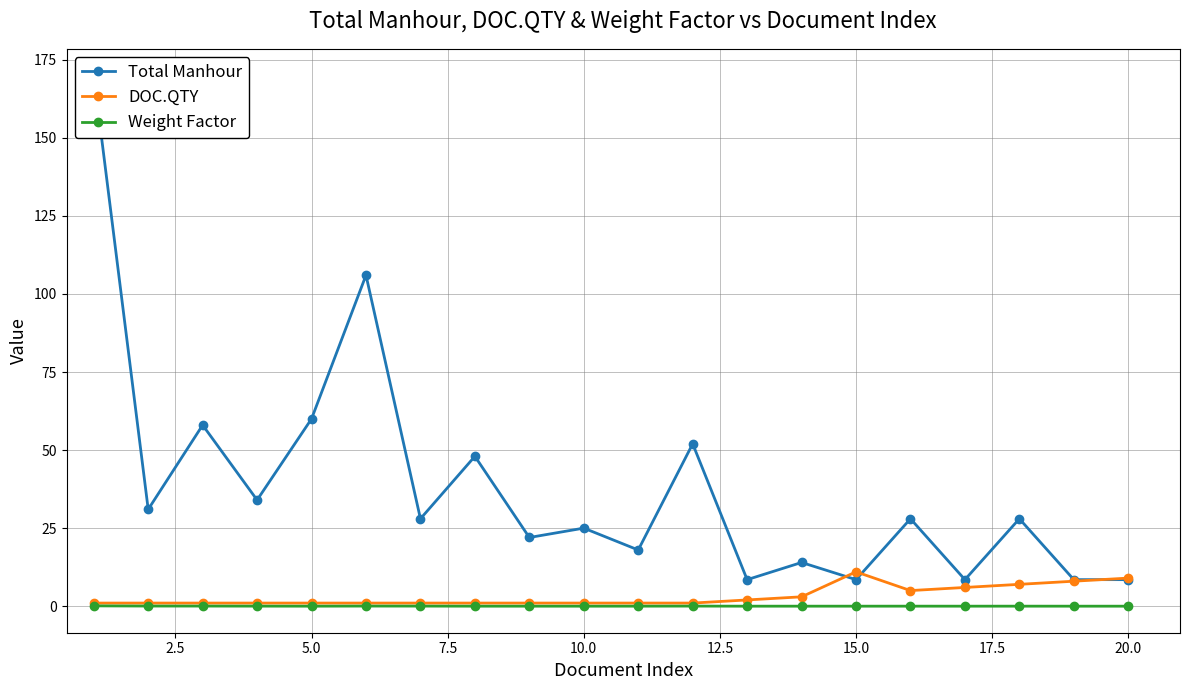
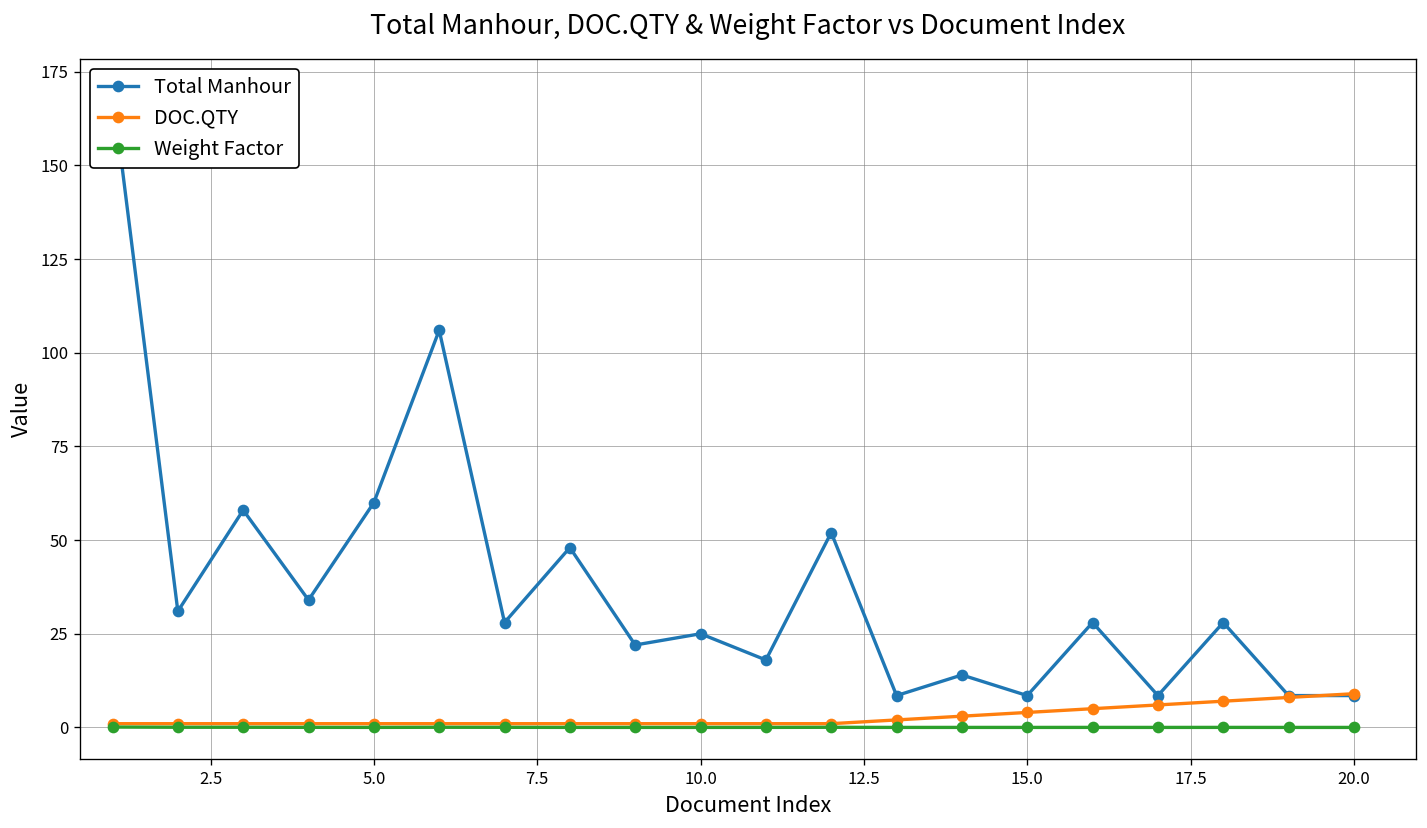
  {
    "Total Manhour": {
      "5.0": 60,
      "10.0": 25,
      "15.0": 9
    },
    "DOC.QTY": {
      "5.0": 1,
      "10.0": 1,
-     "15.0": 11
+     "15.0": 4
    },
    "Weight Factor": {
      "5.0": 0,
      "10.0": 0,
      "15.0": 0,
      "20.0": 0
    }
  }
